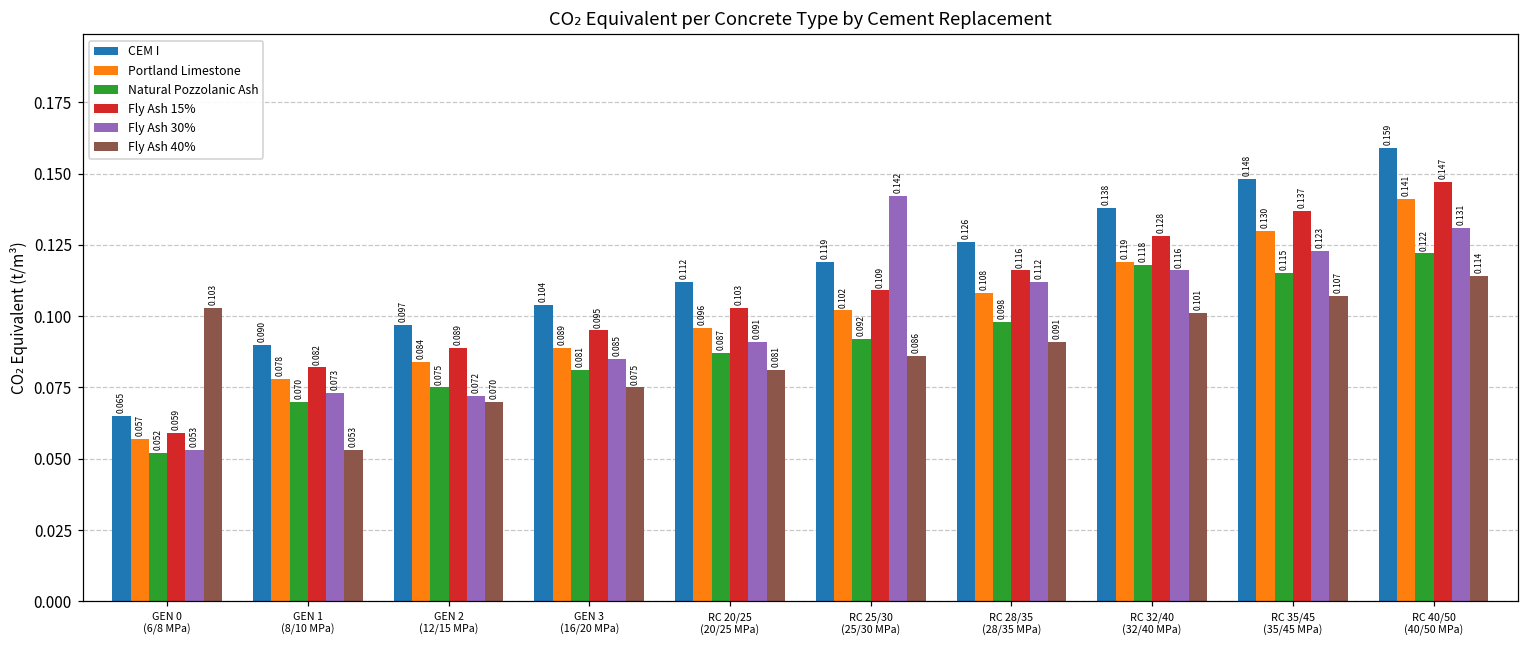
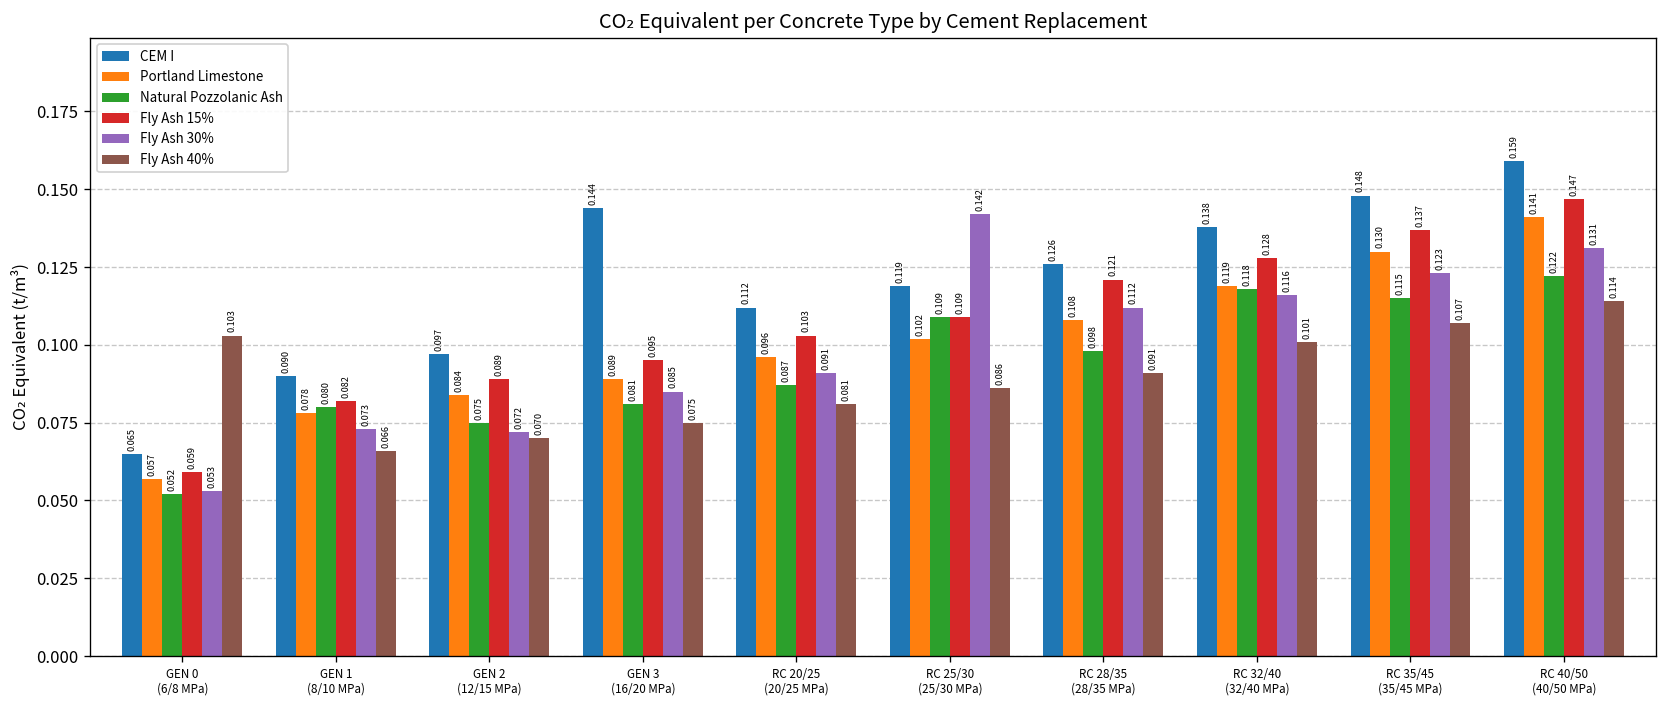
  {
    "CEM I": {
      "GEN 0 (6/8 MPa)": 0.065,
      "GEN 1 (8/10 MPa)": 0.090,
      "GEN 2 (12/15 MPa)": 0.097,
-     "GEN 3 (16/20 MPa)": 0.104,
+     "GEN 3 (16/20 MPa)": 0.144,
      "RC 20/25 (20/25 MPa)": 0.112,
      "RC 25/30 (25/30 MPa)": 0.119,
      "RC 28/35 (28/35 MPa)": 0.126,
      "RC 32/40 (32/40 MPa)": 0.138,
      "RC 35/45 (35/45 MPa)": 0.148,
      "RC 40/50 (40/50 MPa)": 0.159
    },
    "Portland Limestone": {
      "GEN 0 (6/8 MPa)": 0.057,
      "GEN 1 (8/10 MPa)": 0.078,
      "GEN 2 (12/15 MPa)": 0.084,
      "GEN 3 (16/20 MPa)": 0.089,
      "RC 20/25 (20/25 MPa)": 0.096,
      "RC 25/30 (25/30 MPa)": 0.102,
      "RC 28/35 (28/35 MPa)": 0.108,
      "RC 32/40 (32/40 MPa)": 0.119,
      "RC 35/45 (35/45 MPa)": 0.130,
      "RC 40/50 (40/50 MPa)": 0.141
    },
    "Natural Pozzolanic Ash": {
      "GEN 0 (6/8 MPa)": 0.052,
-     "GEN 1 (8/10 MPa)": 0.070,
+     "GEN 1 (8/10 MPa)": 0.080,
      "GEN 2 (12/15 MPa)": 0.075,
      "GEN 3 (16/20 MPa)": 0.081,
      "RC 20/25 (20/25 MPa)": 0.087,
-     "RC 25/30 (25/30 MPa)": 0.092,
+     "RC 25/30 (25/30 MPa)": 0.109,
      "RC 28/35 (28/35 MPa)": 0.098,
      "RC 32/40 (32/40 MPa)": 0.118,
      "RC 35/45 (35/45 MPa)": 0.115,
      "RC 40/50 (40/50 MPa)": 0.122
    },
    "Fly Ash 15%": {
      "GEN 0 (6/8 MPa)": 0.059,
      "GEN 1 (8/10 MPa)": 0.082,
      "GEN 2 (12/15 MPa)": 0.089,
      "GEN 3 (16/20 MPa)": 0.095,
      "RC 20/25 (20/25 MPa)": 0.103,
      "RC 25/30 (25/30 MPa)": 0.109,
-     "RC 28/35 (28/35 MPa)": 0.116,
+     "RC 28/35 (28/35 MPa)": 0.121,
      "RC 32/40 (32/40 MPa)": 0.128,
      "RC 35/45 (35/45 MPa)": 0.137,
      "RC 40/50 (40/50 MPa)": 0.147
    },
    "Fly Ash 30%": {
      "GEN 0 (6/8 MPa)": 0.053,
      "GEN 1 (8/10 MPa)": 0.073,
      "GEN 2 (12/15 MPa)": 0.072,
      "GEN 3 (16/20 MPa)": 0.085,
      "RC 20/25 (20/25 MPa)": 0.091,
      "RC 25/30 (25/30 MPa)": 0.142,
      "RC 28/35 (28/35 MPa)": 0.112,
      "RC 32/40 (32/40 MPa)": 0.116,
      "RC 35/45 (35/45 MPa)": 0.123,
      "RC 40/50 (40/50 MPa)": 0.131
    },
    "Fly Ash 40%": {
      "GEN 0 (6/8 MPa)": 0.103,
-     "GEN 1 (8/10 MPa)": 0.053,
+     "GEN 1 (8/10 MPa)": 0.066,
      "GEN 2 (12/15 MPa)": 0.070,
      "GEN 3 (16/20 MPa)": 0.075,
      "RC 20/25 (20/25 MPa)": 0.081,
      "RC 25/30 (25/30 MPa)": 0.086,
      "RC 28/35 (28/35 MPa)": 0.091,
      "RC 32/40 (32/40 MPa)": 0.101,
      "RC 35/45 (35/45 MPa)": 0.107,
      "RC 40/50 (40/50 MPa)": 0.114
    }
  }
